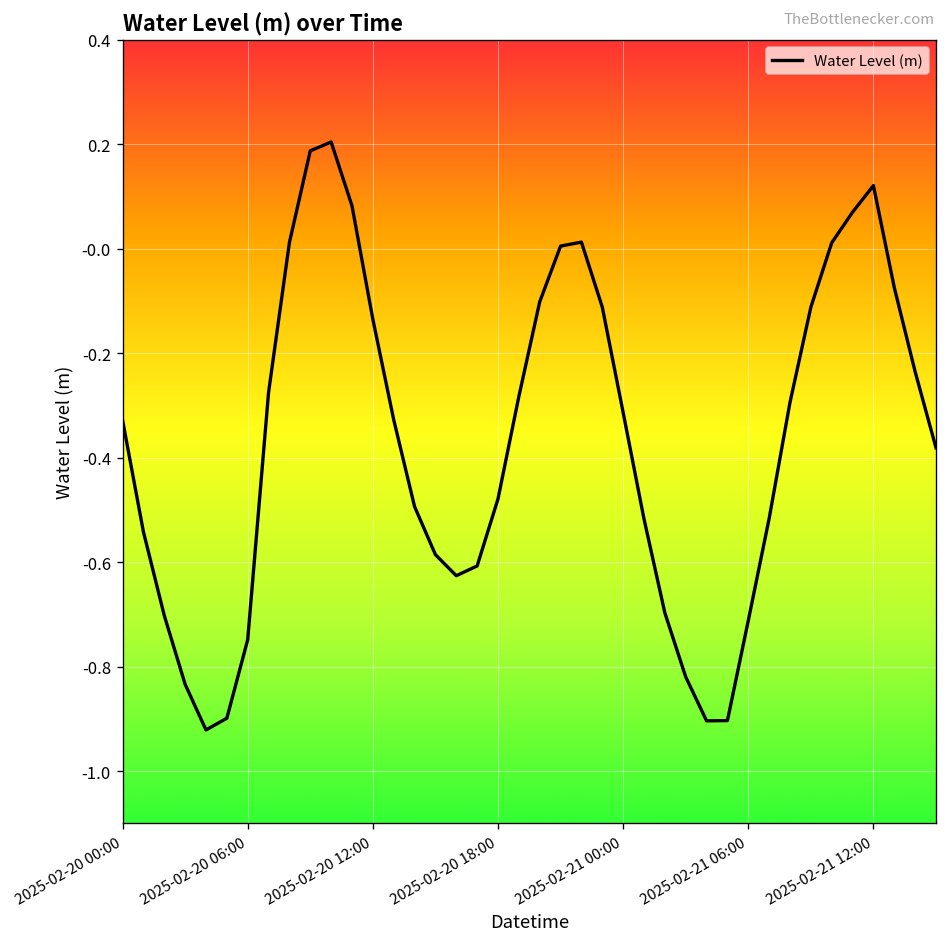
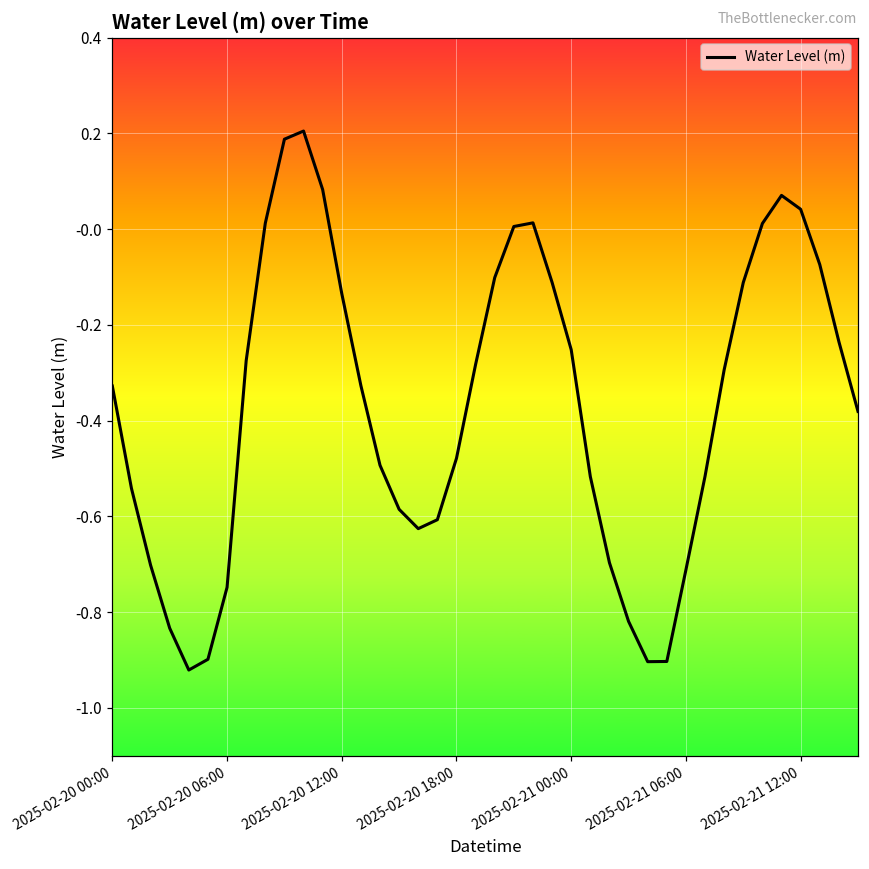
  {
    "2025-02-20 00:00": -0.33,
    "2025-02-20 06:00": -0.75,
    "2025-02-20 12:00": -0.13,
    "2025-02-20 18:00": -0.48,
-   "2025-02-21 00:00": -0.31,
+   "2025-02-21 00:00": -0.25,
    "2025-02-21 06:00": -0.71,
-   "2025-02-21 12:00": 0.12
+   "2025-02-21 12:00": 0.04
  }
